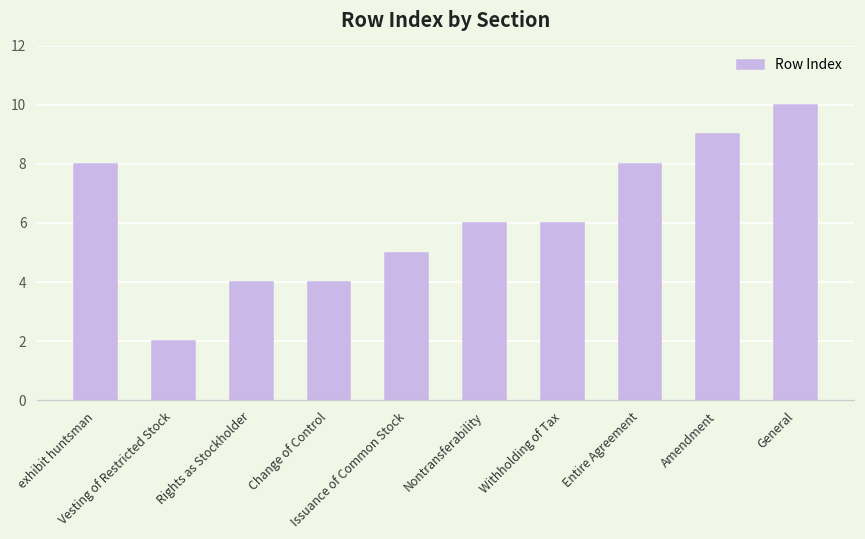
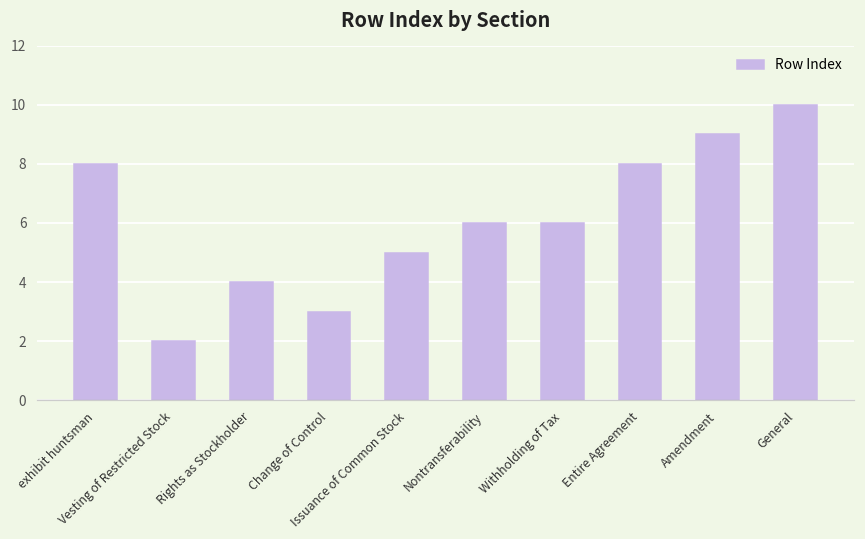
  {
    "exhibit huntsman": 8,
    "Vesting of Restricted Stock": 2,
    "Rights as Stockholder": 4,
-   "Change of Control": 4,
+   "Change of Control": 3,
    "Issuance of Common Stock": 5,
    "Nontransferability": 6,
    "Withholding of Tax": 6,
    "Entire Agreement": 8,
    "Amendment": 9,
    "General": 10
  }
